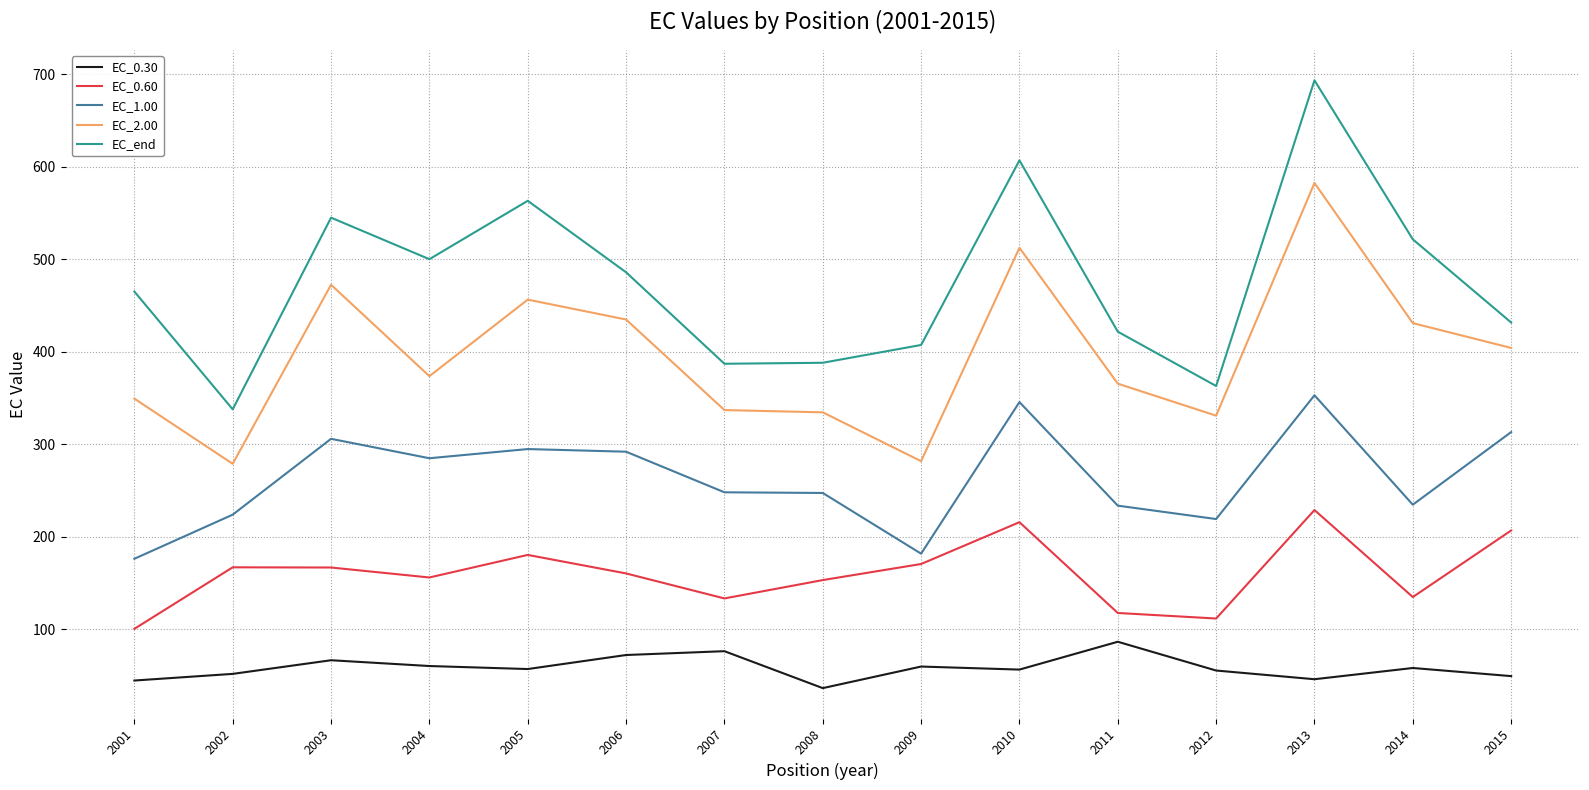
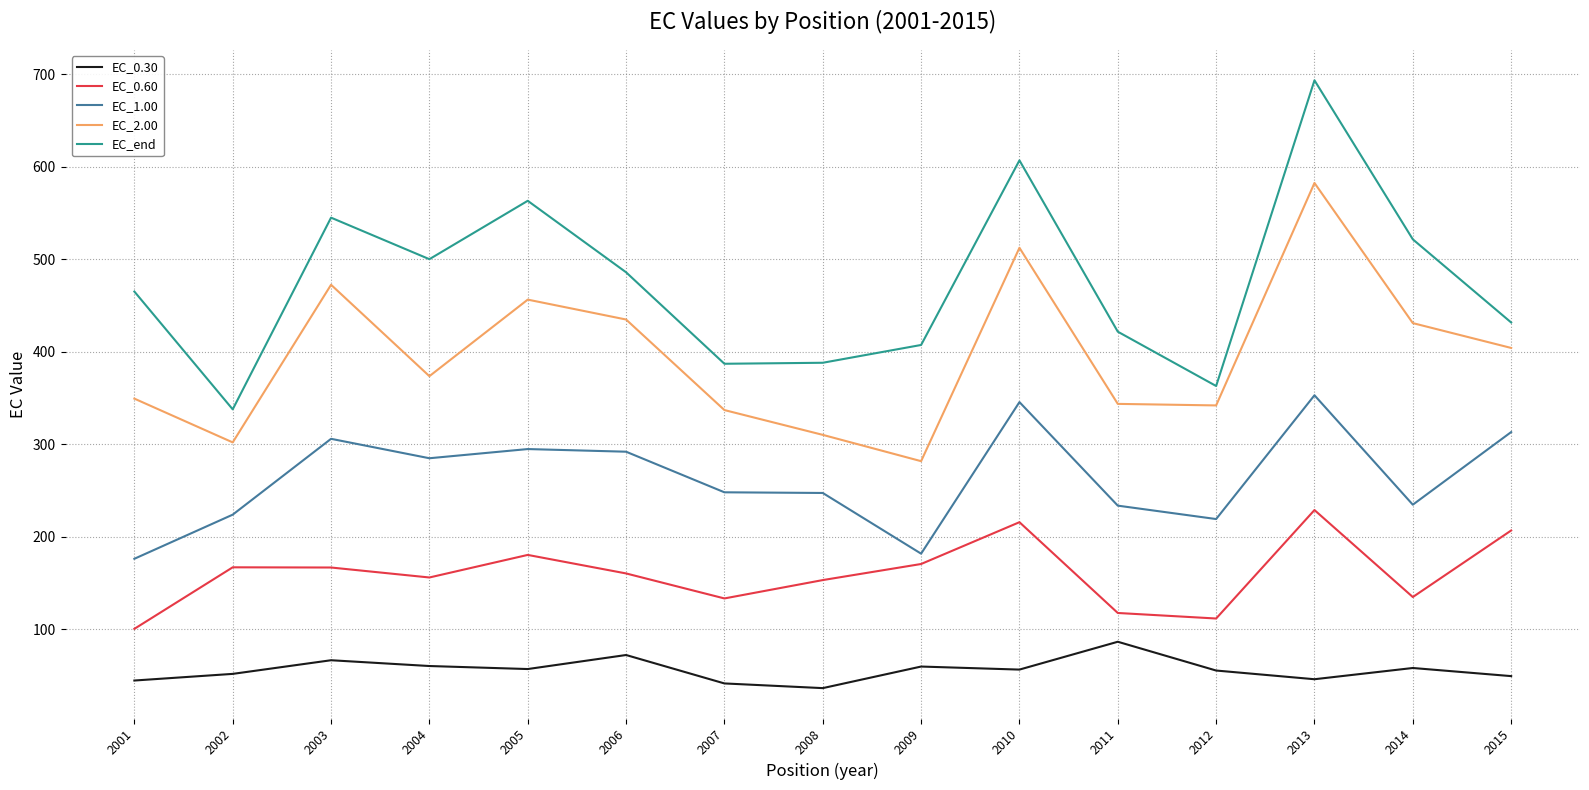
  {
    "EC_0.30": {
      "2001": 40,
      "2002": 50,
      "2003": 70,
      "2004": 60,
      "2005": 60,
      "2006": 70,
-     "2007": 80,
+     "2007": 40,
      "2008": 40,
      "2009": 60,
      "2010": 60,
      "2011": 90,
      "2012": 60,
      "2013": 50,
      "2014": 60,
      "2015": 50
    },
    "EC_0.60": {
      "2001": 100,
      "2002": 170,
      "2003": 170,
      "2004": 160,
      "2005": 180,
      "2006": 160,
      "2007": 130,
      "2008": 150,
      "2009": 170,
      "2010": 220,
      "2011": 120,
      "2012": 110,
      "2013": 230,
      "2014": 130,
      "2015": 210
    },
    "EC_2.00": {
      "2001": 350,
-     "2002": 280,
+     "2002": 300,
      "2003": 470,
      "2004": 370,
      "2005": 460,
      "2006": 430,
      "2007": 340,
-     "2008": 330,
+     "2008": 310,
      "2009": 280,
      "2010": 510,
-     "2011": 370,
-     "2012": 330,
+     "2011": 340,
+     "2012": 340,
      "2013": 580,
      "2014": 430,
      "2015": 400
    }
  }
